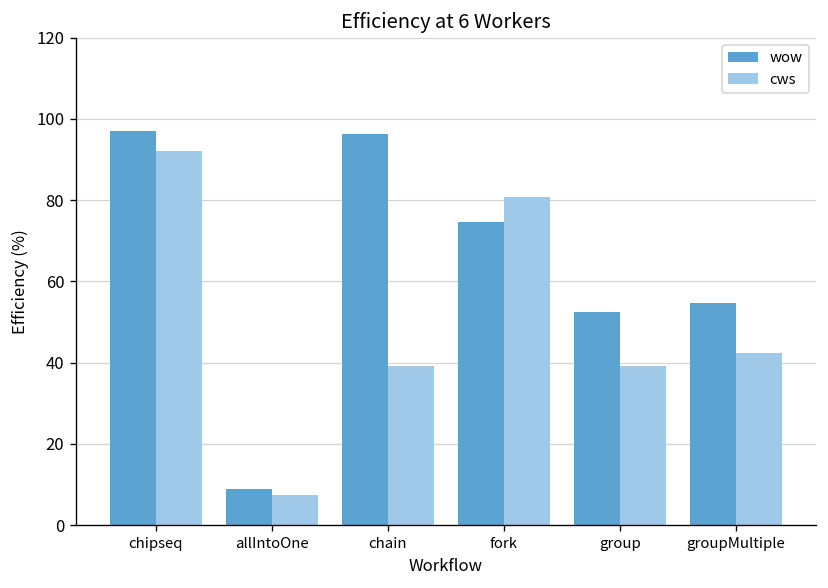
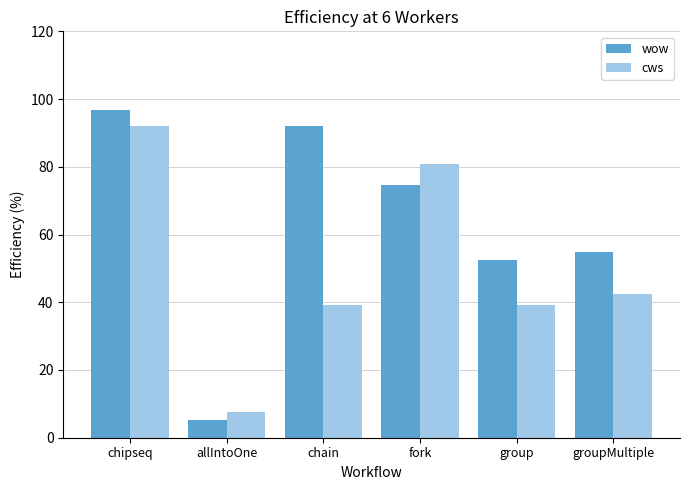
  {
    "wow": {
      "chipseq": 97,
-     "allIntoOne": 9,
-     "chain": 96,
+     "allIntoOne": 5,
+     "chain": 92,
      "fork": 75,
      "group": 52,
      "groupMultiple": 55
    },
    "cws": {
      "chipseq": 92,
      "allIntoOne": 7,
      "chain": 39,
      "fork": 81,
      "group": 39,
      "groupMultiple": 43
    }
  }
